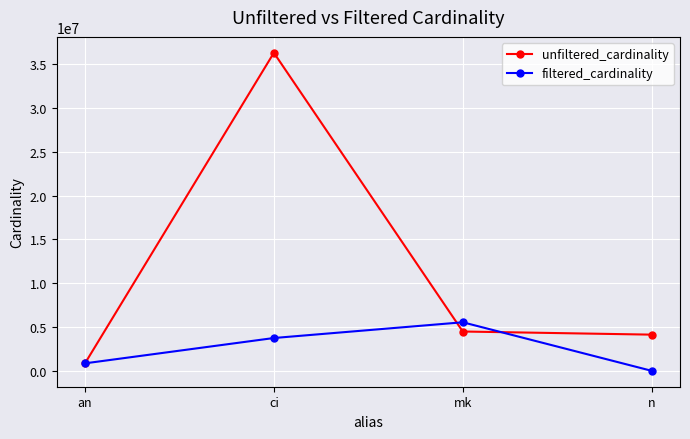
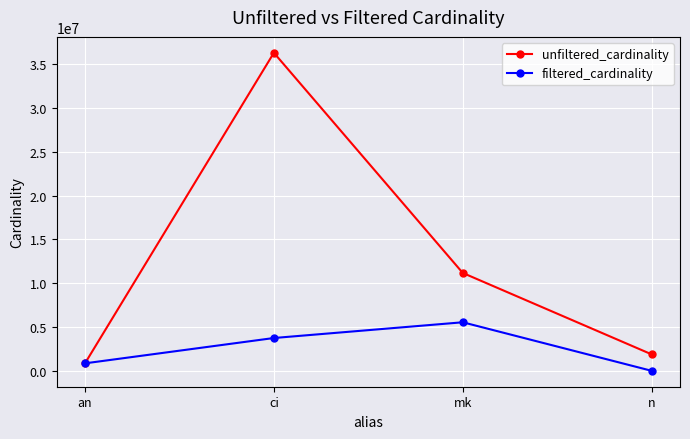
  {
    "unfiltered_cardinality": {
      "ci": 36000000,
-     "mk": 5000000,
-     "n": 4000000
+     "mk": 11000000,
+     "n": 2000000
    },
    "filtered_cardinality": {
      "ci": 4000000,
      "mk": 6000000,
      "n": 0
    }
  }
